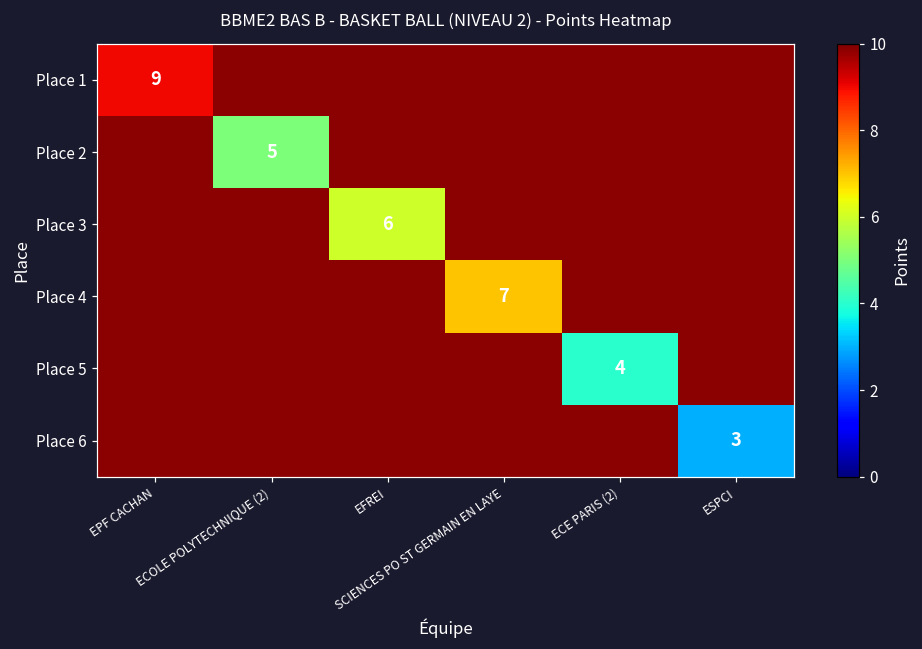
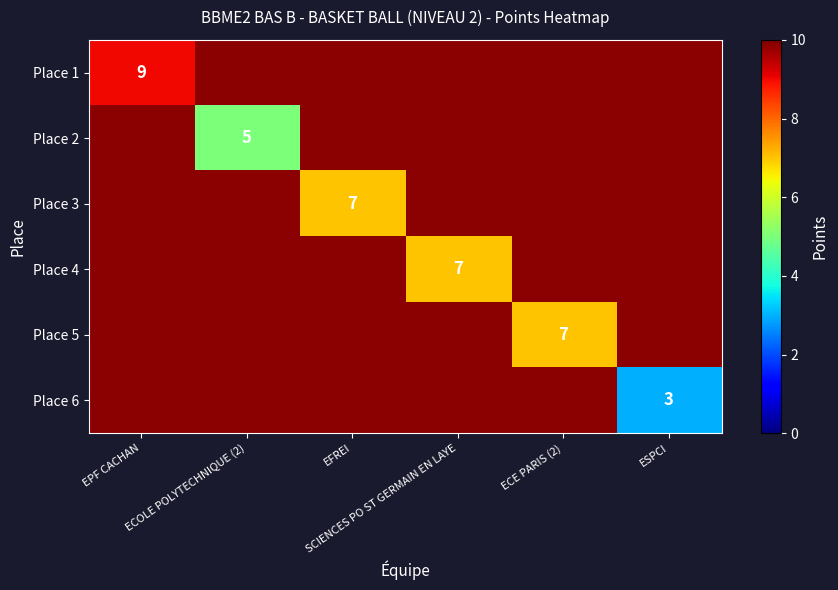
  {
    "Place 1": {
      "EPF CACHAN": 9
    },
    "Place 2": {
      "ECOLE POLYTECHNIQUE (2)": 5
    },
    "Place 3": {
-     "EFREI": 6
+     "EFREI": 7
    },
    "Place 4": {
      "SCIENCES PO ST GERMAIN EN LAYE": 7
    },
    "Place 5": {
-     "ECE PARIS (2)": 4
+     "ECE PARIS (2)": 7
    },
    "Place 6": {
      "ESPCI": 3
    }
  }
